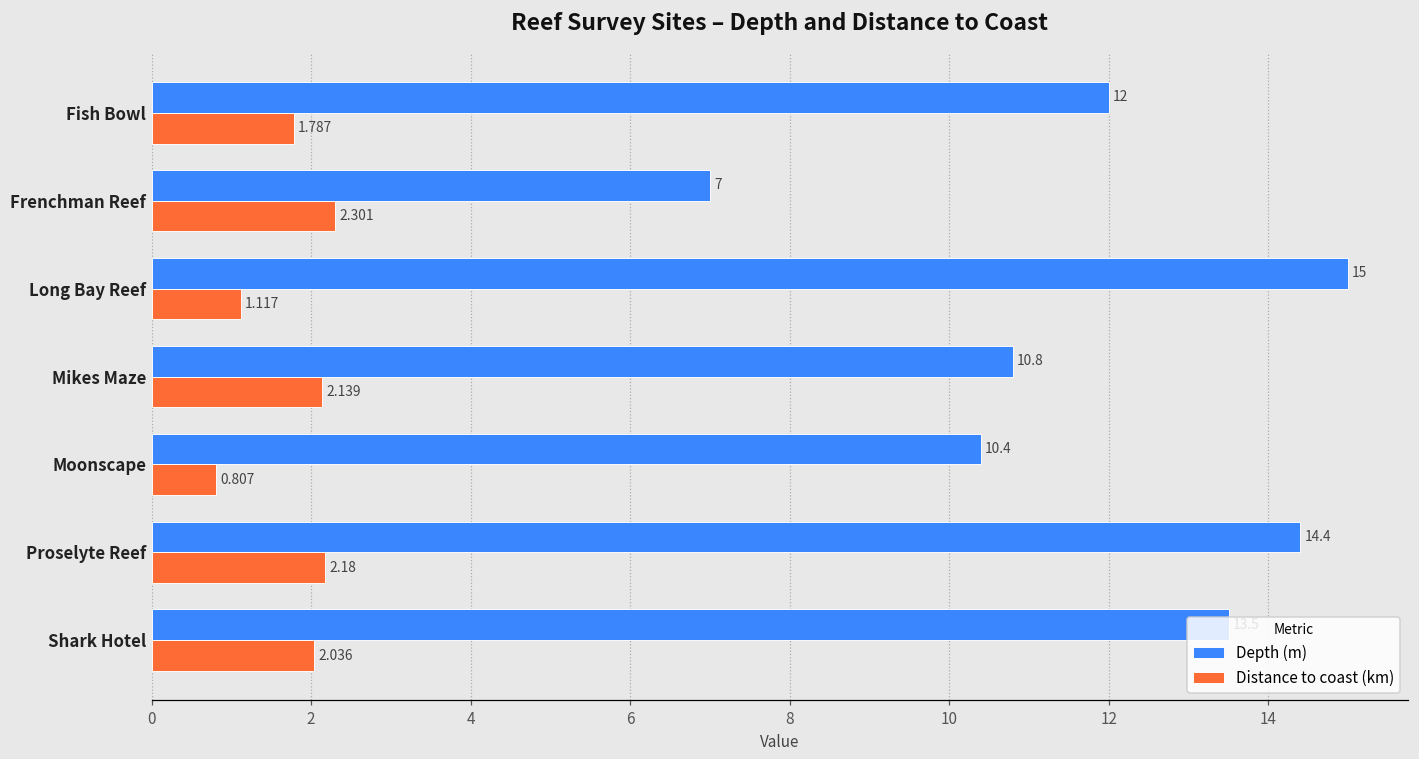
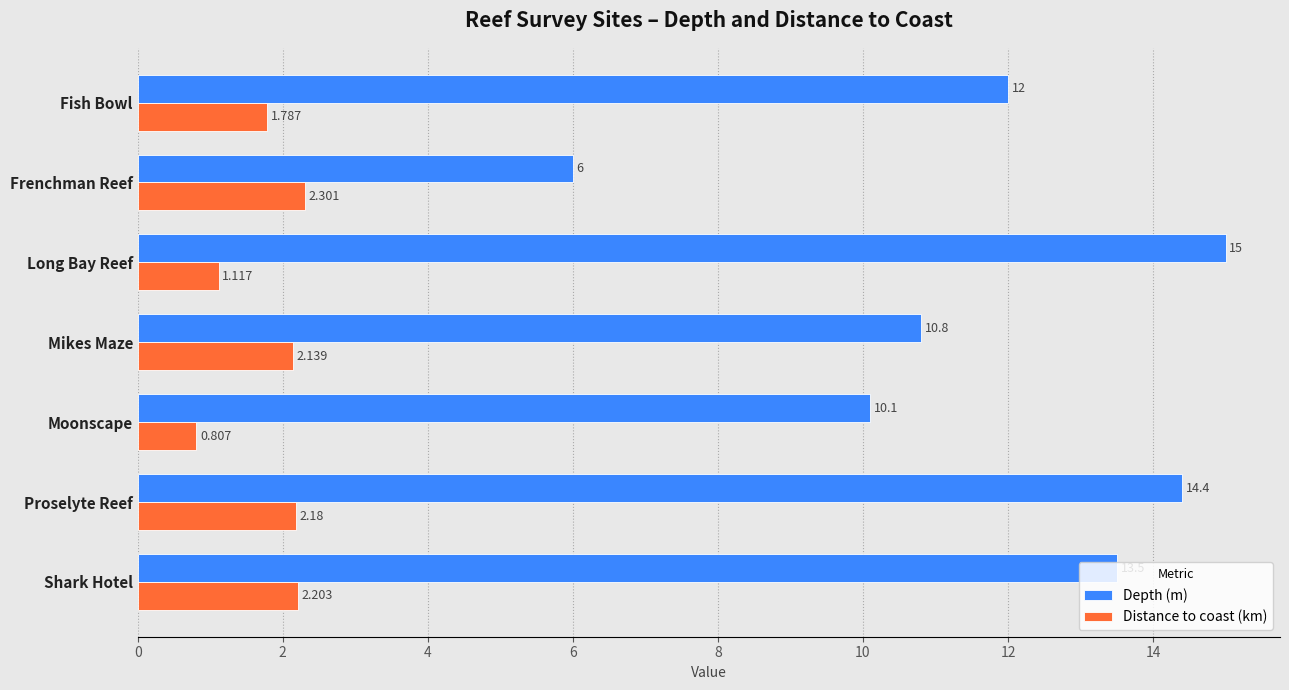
  {
    "Depth (m)": {
      "Fish Bowl": 12,
-     "Frenchman Reef": 7,
+     "Frenchman Reef": 6,
      "Long Bay Reef": 15,
      "Mikes Maze": 10.8,
-     "Moonscape": 10.4,
+     "Moonscape": 10.1,
      "Proselyte Reef": 14.4
    },
    "Distance to coast (km)": {
      "Fish Bowl": 1.787,
      "Frenchman Reef": 2.301,
      "Long Bay Reef": 1.117,
      "Mikes Maze": 2.139,
      "Moonscape": 0.807,
      "Proselyte Reef": 2.18,
-     "Shark Hotel": 2.036
+     "Shark Hotel": 2.203
    }
  }
